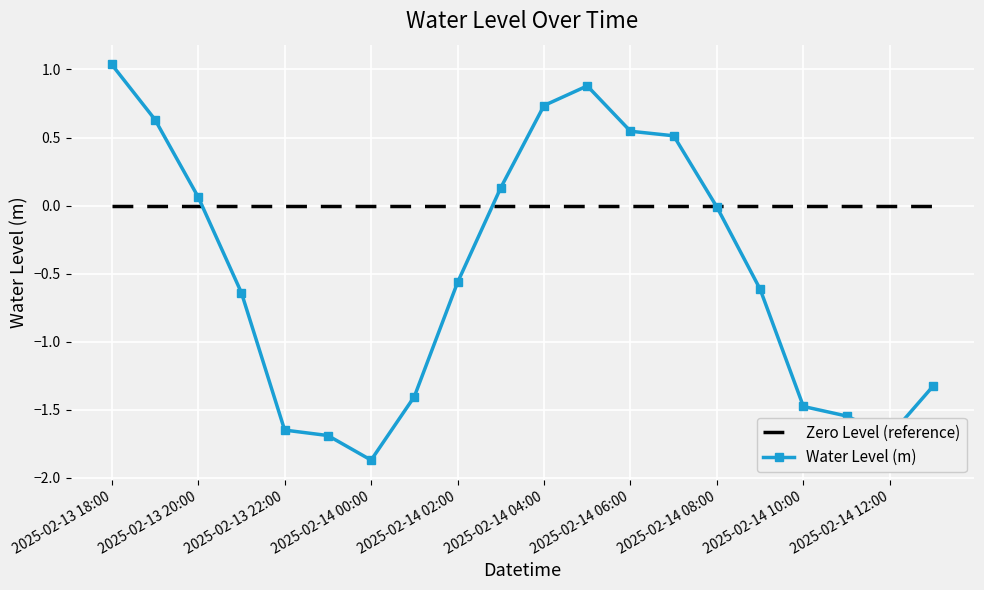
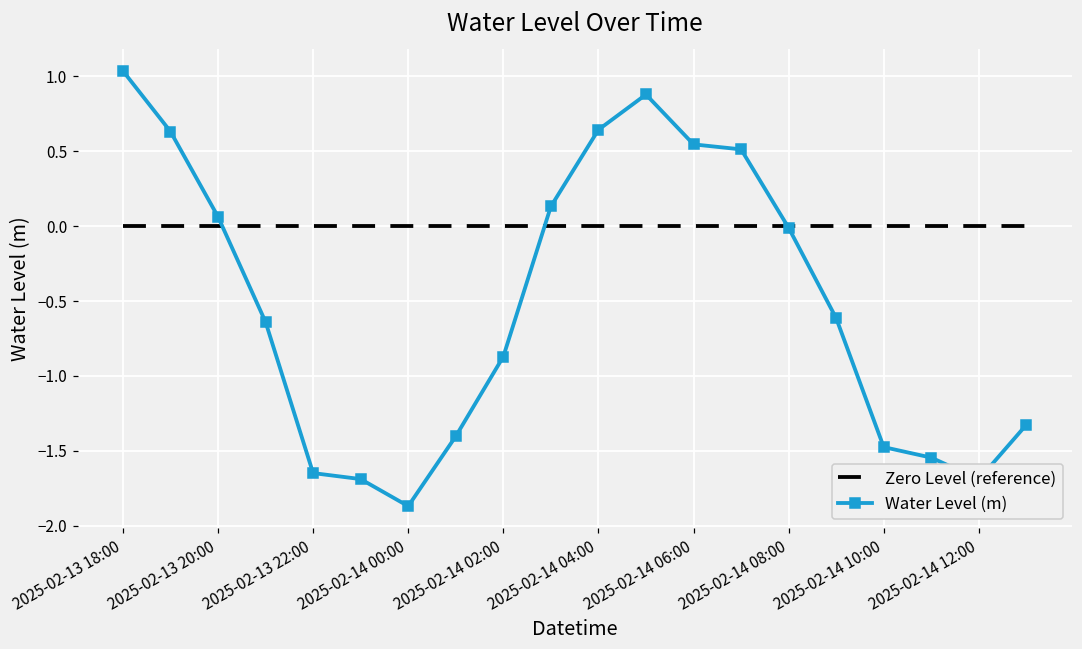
  {
    "Zero Level (reference)": {
      "2025-02-13 18:00": 0.00,
      "2025-02-13 20:00": 0.00,
      "2025-02-13 22:00": 0.00,
      "2025-02-14 00:00": 0.00,
      "2025-02-14 02:00": 0.00,
      "2025-02-14 04:00": 0.00,
      "2025-02-14 06:00": 0.00,
      "2025-02-14 10:00": 0.00,
      "2025-02-14 12:00": 0.00
    },
    "Water Level (m)": {
      "2025-02-13 18:00": 1.04,
      "2025-02-13 20:00": 0.06,
      "2025-02-13 22:00": -1.65,
      "2025-02-14 00:00": -1.87,
-     "2025-02-14 02:00": -0.56,
-     "2025-02-14 04:00": 0.74,
+     "2025-02-14 02:00": -0.87,
+     "2025-02-14 04:00": 0.64,
      "2025-02-14 06:00": 0.55,
      "2025-02-14 10:00": -1.47
    }
  }
